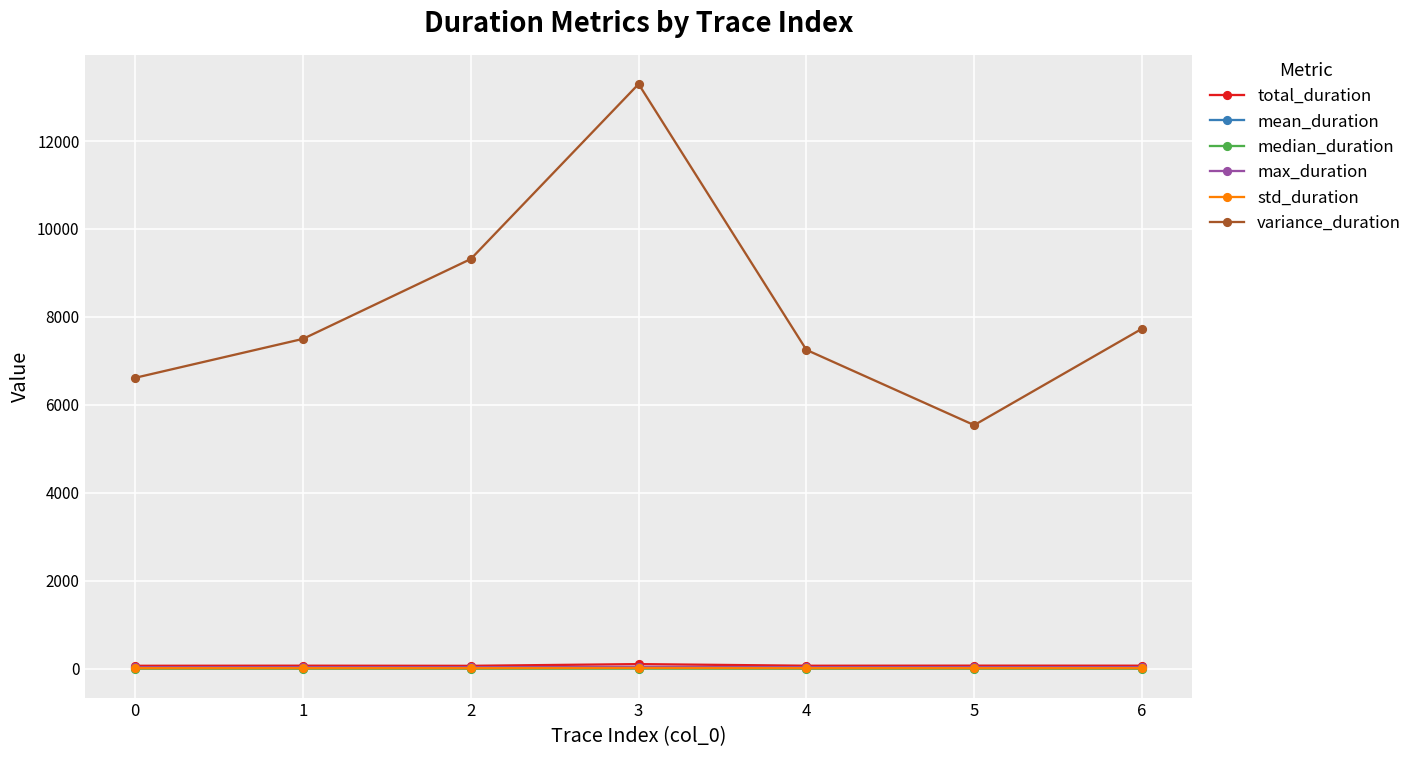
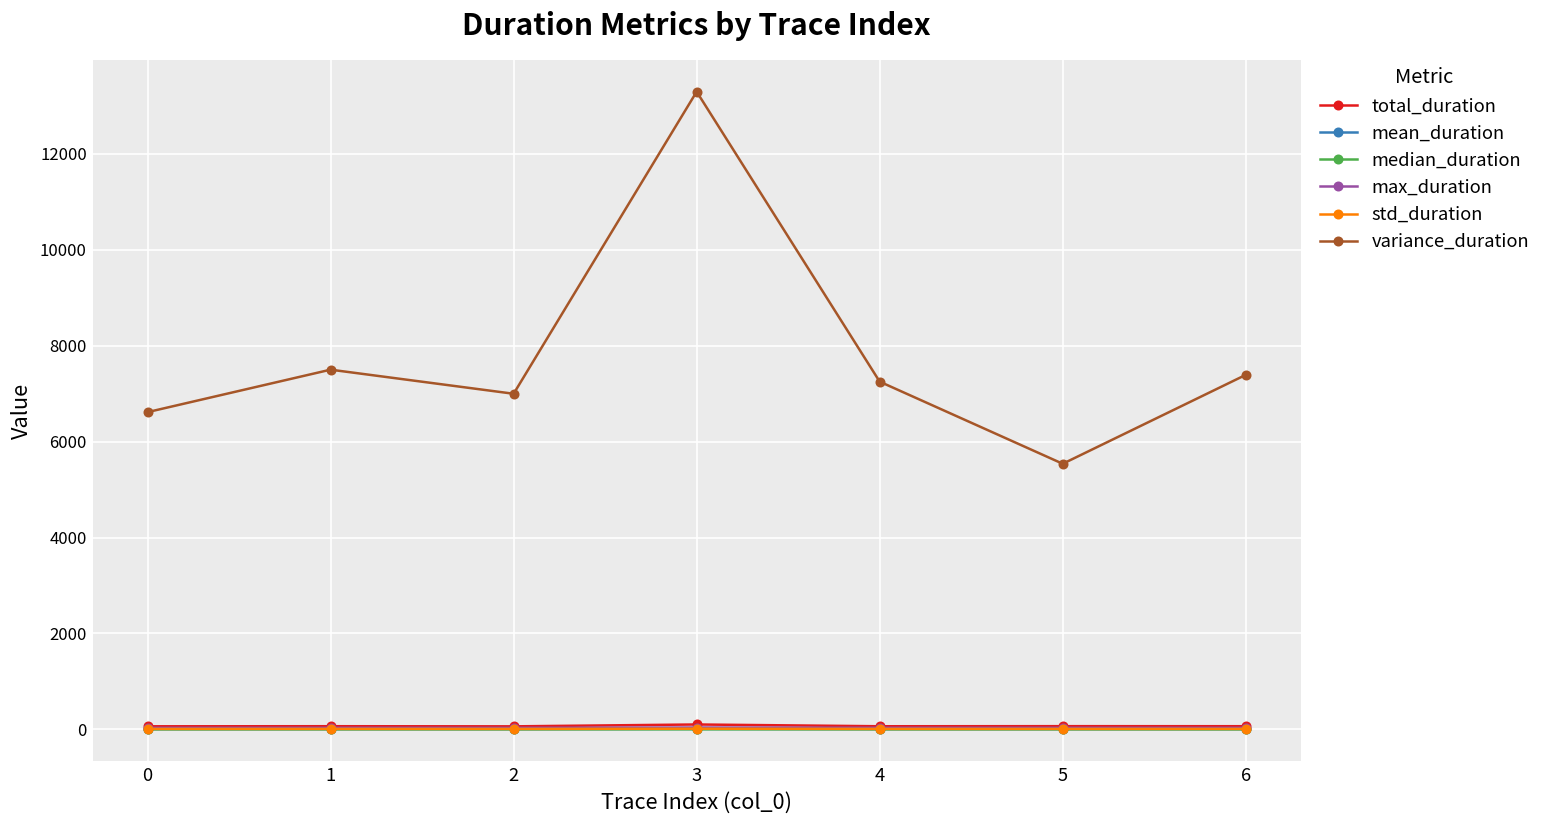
  {
    "total_duration": {
      "3": 100
    },
    "variance_duration": {
      "0": 6600,
      "1": 7500,
-     "2": 9300,
+     "2": 7000,
      "3": 13300,
      "4": 7300,
      "5": 5500,
-     "6": 7700
+     "6": 7400
    }
  }
